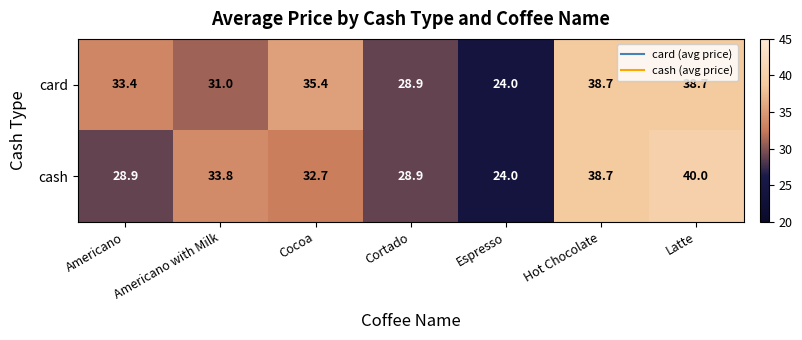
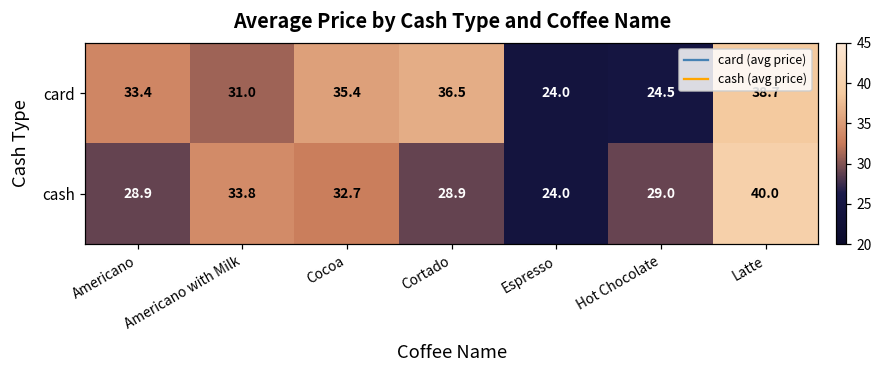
  {
    "card": {
      "Americano": 33.4,
      "Americano with Milk": 31.0,
      "Cocoa": 35.4,
-     "Cortado": 28.9,
+     "Cortado": 36.5,
      "Espresso": 24.0,
-     "Hot Chocolate": 38.7
+     "Hot Chocolate": 24.5
    },
    "cash": {
      "Americano": 28.9,
      "Americano with Milk": 33.8,
      "Cocoa": 32.7,
      "Cortado": 28.9,
      "Espresso": 24.0,
-     "Hot Chocolate": 38.7,
+     "Hot Chocolate": 29.0,
      "Latte": 40.0
    }
  }
